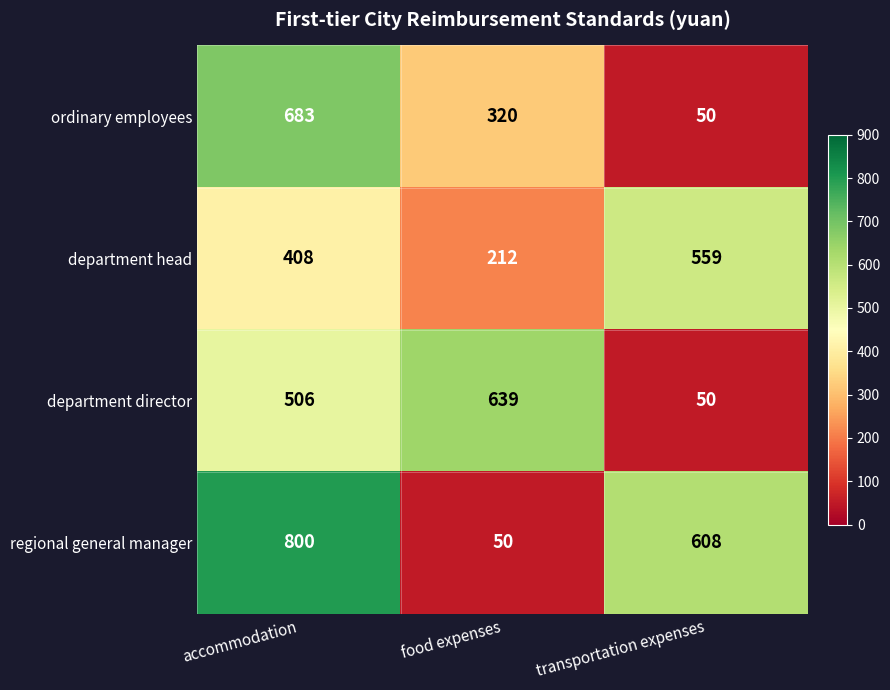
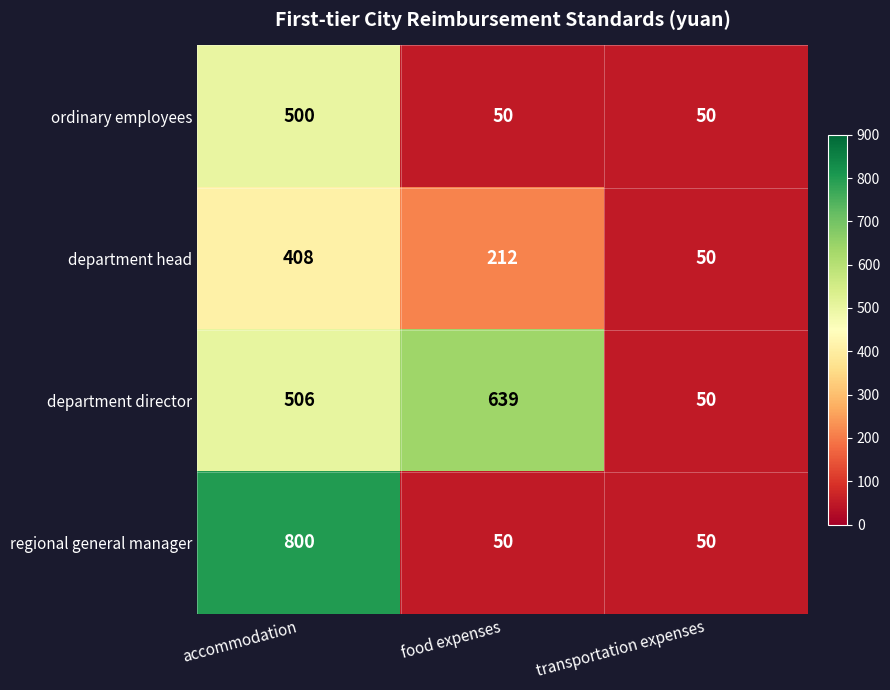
  {
    "ordinary employees": {
-     "accommodation": 683,
-     "food expenses": 320,
+     "accommodation": 500,
+     "food expenses": 50,
      "transportation expenses": 50
    },
    "department head": {
      "accommodation": 408,
      "food expenses": 212,
-     "transportation expenses": 559
+     "transportation expenses": 50
    },
    "department director": {
      "accommodation": 506,
      "food expenses": 639,
      "transportation expenses": 50
    },
    "regional general manager": {
      "accommodation": 800,
      "food expenses": 50,
-     "transportation expenses": 608
+     "transportation expenses": 50
    }
  }
